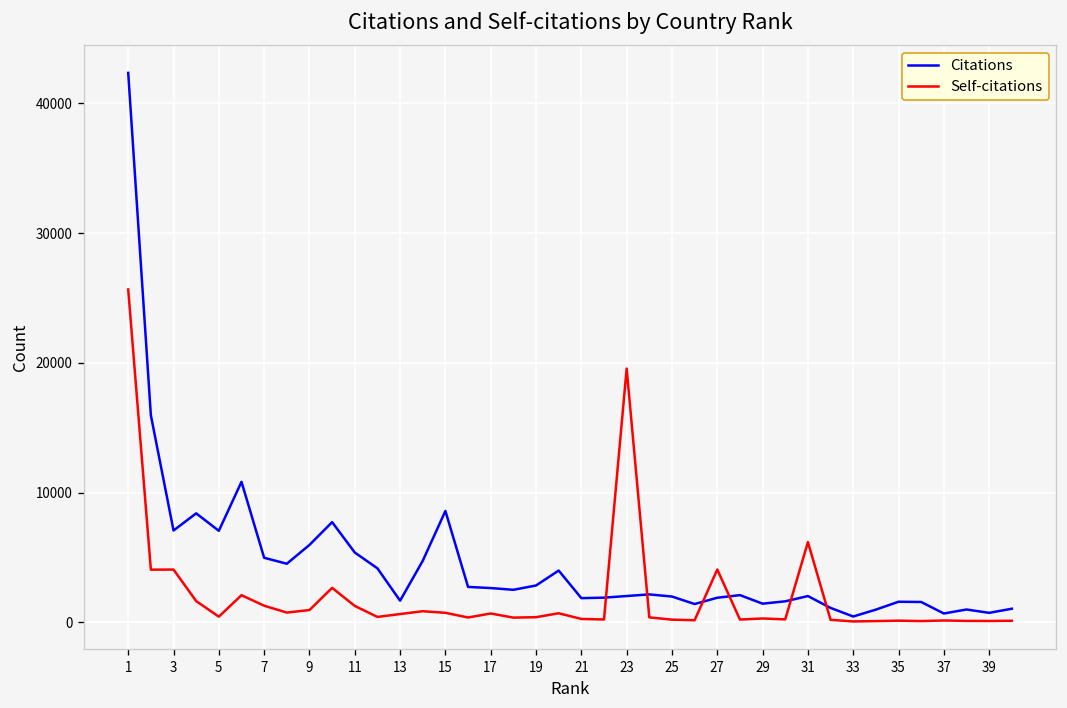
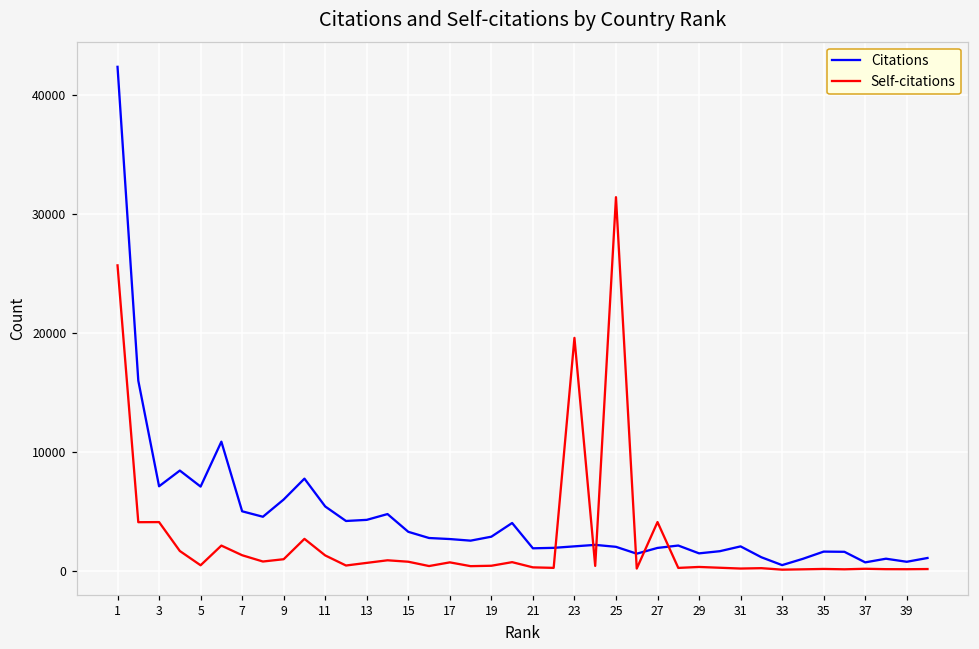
  {
    "Citations": {
      "1": 42400,
      "3": 7100,
      "5": 7100,
      "7": 5000,
      "9": 6000,
      "11": 5400,
-     "13": 1700,
-     "15": 8600,
+     "13": 4300,
+     "15": 3300,
      "17": 2700,
      "19": 2900,
      "21": 1900,
      "23": 2000,
      "25": 2000,
      "27": 1900,
      "29": 1400,
      "31": 2000,
      "33": 500,
      "35": 1600,
      "37": 700,
      "39": 700
    },
    "Self-citations": {
      "1": 25700,
      "3": 4100,
      "5": 400,
      "7": 1300,
      "9": 1000,
      "11": 1300,
      "13": 600,
      "15": 700,
      "17": 700,
      "19": 400,
      "21": 300,
      "23": 19600,
-     "25": 200,
+     "25": 31400,
      "27": 4100,
      "29": 300,
-     "31": 6200,
+     "31": 200,
      "33": 100,
      "35": 100,
      "37": 200,
      "39": 100
    }
  }
